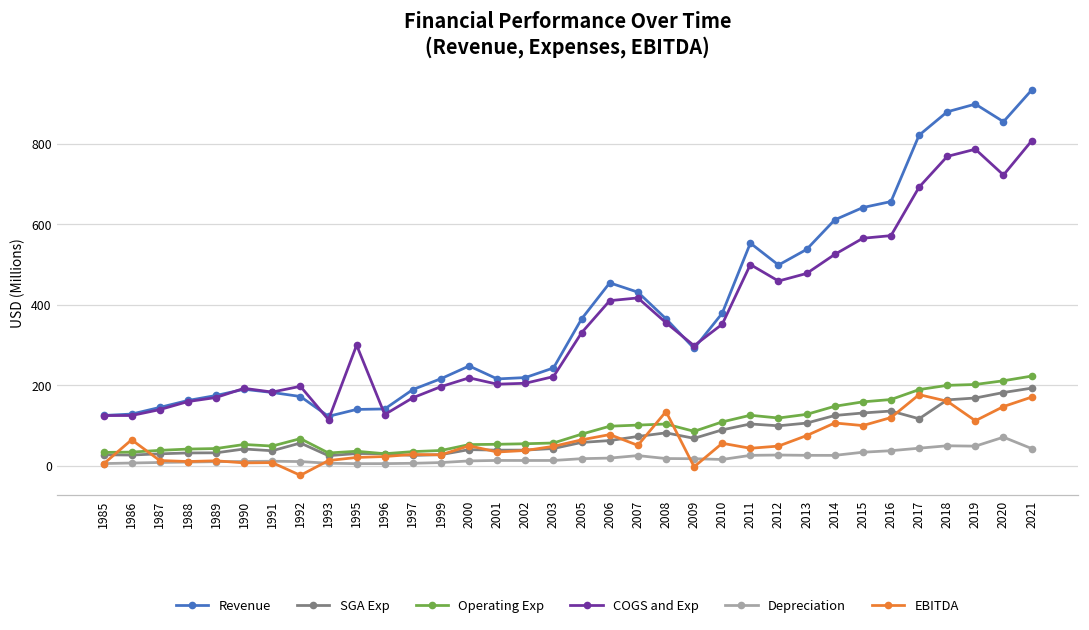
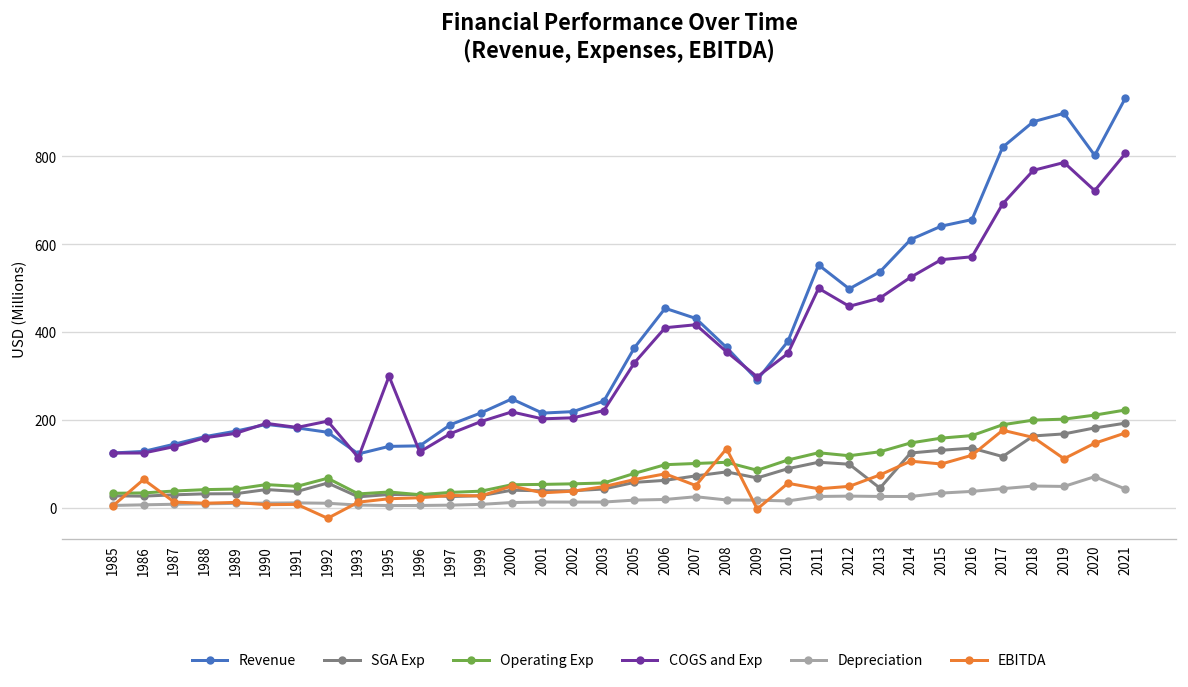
  {
    "Revenue": {
      "1992": 170,
      "1993": 120,
      "1995": 140,
      "1996": 140,
      "1997": 190,
      "1999": 220,
      "2000": 250,
      "2001": 220,
      "2002": 220,
      "2003": 240,
      "2005": 370,
      "2006": 450,
      "2007": 430,
      "2008": 370,
      "2010": 380,
      "2011": 550,
      "2012": 500,
      "2013": 540,
      "2014": 610,
      "2015": 640,
      "2016": 660,
      "2017": 820,
      "2018": 880,
      "2019": 900,
-     "2020": 850,
+     "2020": 800,
      "2021": 930
    },
    "SGA Exp": {
      "1986": 30,
      "1987": 30,
      "1988": 30,
      "1989": 30,
      "1990": 40,
      "1991": 40,
      "1992": 60,
      "2000": 40,
      "2006": 60,
      "2007": 70,
      "2008": 80,
      "2009": 70,
      "2010": 90,
      "2011": 100,
      "2012": 100,
-     "2013": 110,
+     "2013": 50,
      "2014": 130,
      "2015": 130,
      "2016": 140,
      "2017": 120,
      "2019": 170,
      "2020": 180,
      "2021": 190
    },
    "Operating Exp": {
      "1986": 30,
      "1987": 40,
      "1988": 40,
      "1989": 40,
      "1990": 50,
      "1991": 50,
      "1992": 70,
      "1997": 40,
      "1999": 40,
      "2001": 50,
      "2002": 60,
      "2003": 60,
      "2005": 80,
      "2006": 100,
      "2007": 100,
      "2008": 100,
      "2009": 90,
      "2010": 110,
      "2011": 130,
      "2012": 120,
      "2013": 130,
      "2014": 150,
      "2015": 160,
      "2016": 160,
      "2017": 190,
      "2018": 200,
      "2019": 200,
      "2020": 210,
      "2021": 220
    },
    "COGS and Exp": {
      "1992": 200,
      "1993": 110,
      "1995": 300,
      "1996": 130,
      "1997": 170,
      "1999": 200,
      "2000": 220,
      "2001": 200,
      "2002": 210,
      "2003": 220,
      "2005": 330,
      "2006": 410,
      "2007": 420,
      "2008": 360,
      "2010": 350,
      "2011": 500,
      "2012": 460,
      "2013": 480,
      "2014": 530,
      "2015": 570,
      "2016": 570,
      "2017": 690,
      "2018": 770,
      "2019": 790,
      "2020": 720,
      "2021": 810
    },
    "Depreciation": {
      "1986": 10,
      "1992": 10,
      "1995": 10,
      "1996": 10,
      "1997": 10,
      "1999": 10,
      "2000": 10,
      "2001": 10,
      "2002": 10,
      "2003": 10,
      "2005": 20,
      "2006": 20,
      "2007": 30,
      "2008": 20,
      "2009": 20,
      "2010": 20,
      "2011": 30,
      "2012": 30,
      "2013": 30,
      "2014": 30,
      "2015": 30,
      "2016": 40,
      "2017": 40,
      "2018": 50,
      "2019": 50,
      "2020": 70,
      "2021": 40
    },
    "EBITDA": {
      "1986": 60,
      "1992": -20,
      "1995": 20,
      "1996": 20,
      "2006": 80,
      "2007": 50,
      "2008": 140,
      "2009": 0,
      "2010": 60,
      "2011": 40,
      "2012": 50,
      "2013": 80,
      "2014": 110,
      "2015": 100,
      "2016": 120,
      "2017": 180,
      "2019": 110,
      "2020": 150,
      "2021": 170
    }
  }
